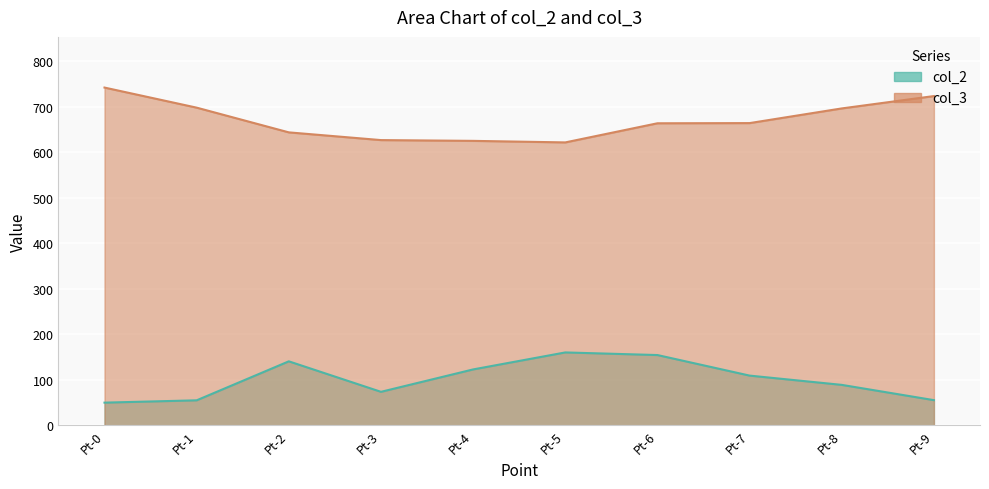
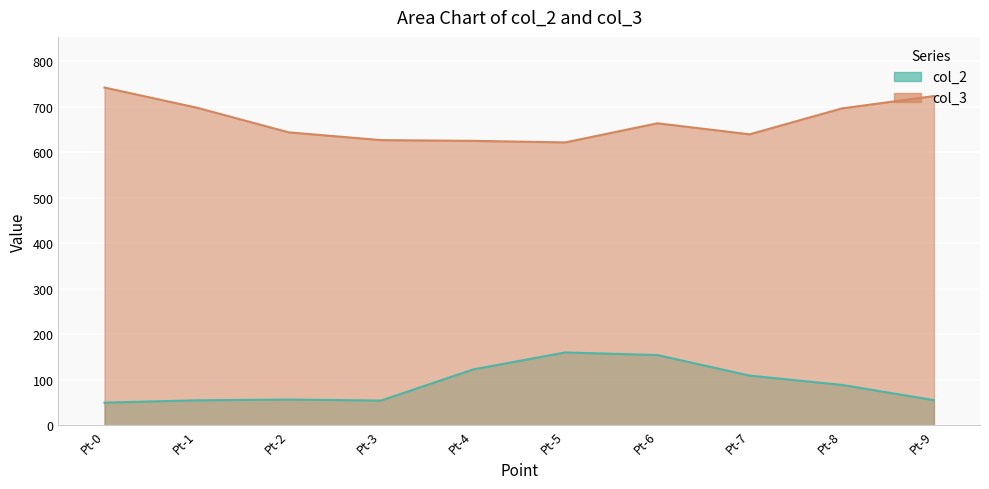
  {
    "col_2": {
      "Pt-0": 50,
      "Pt-1": 60,
-     "Pt-2": 140,
-     "Pt-3": 70,
+     "Pt-2": 60,
+     "Pt-3": 50,
      "Pt-4": 120,
      "Pt-5": 160,
      "Pt-6": 150,
      "Pt-7": 110,
      "Pt-8": 90,
      "Pt-9": 60
    },
    "col_3": {
      "Pt-0": 740,
      "Pt-1": 700,
      "Pt-2": 640,
      "Pt-3": 630,
      "Pt-4": 620,
      "Pt-5": 620,
      "Pt-6": 660,
-     "Pt-7": 660,
+     "Pt-7": 640,
      "Pt-8": 700,
      "Pt-9": 720
    }
  }
